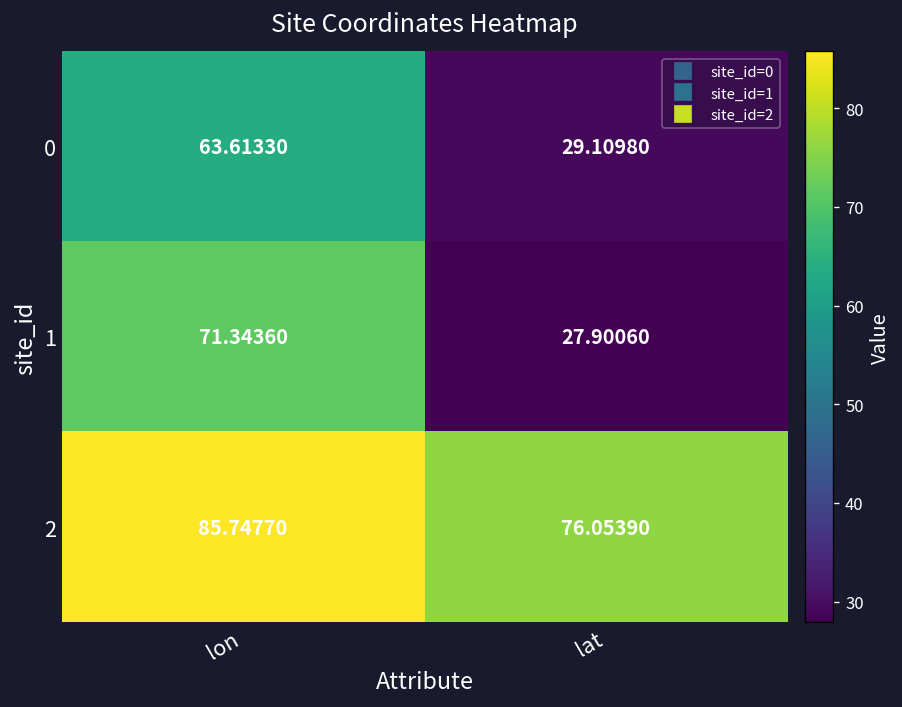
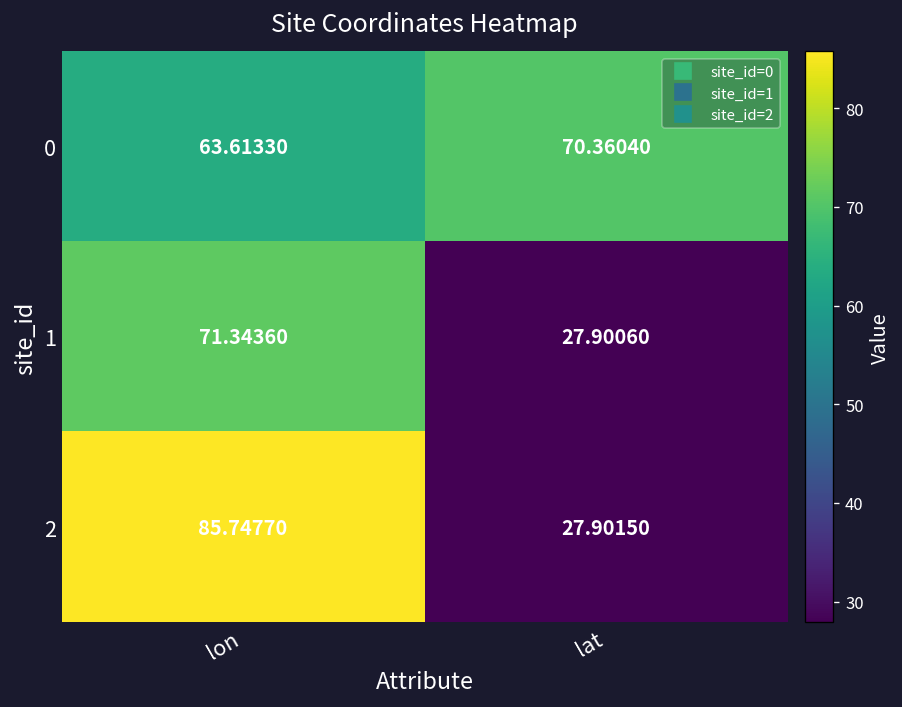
  {
    "0": {
      "lon": 63.61330,
-     "lat": 29.10980
+     "lat": 70.36040
    },
    "1": {
      "lon": 71.34360,
      "lat": 27.90060
    },
    "2": {
      "lon": 85.74770,
-     "lat": 76.05390
+     "lat": 27.90150
    }
  }
